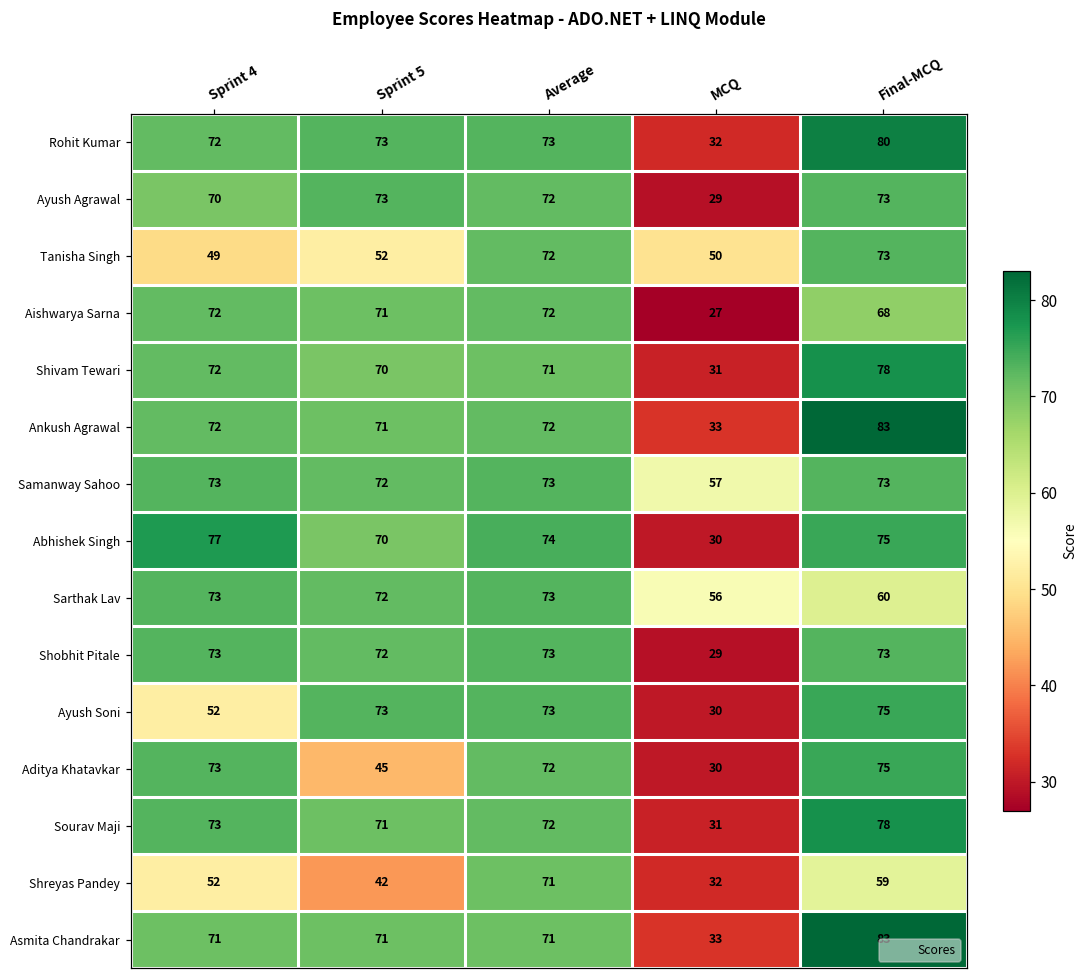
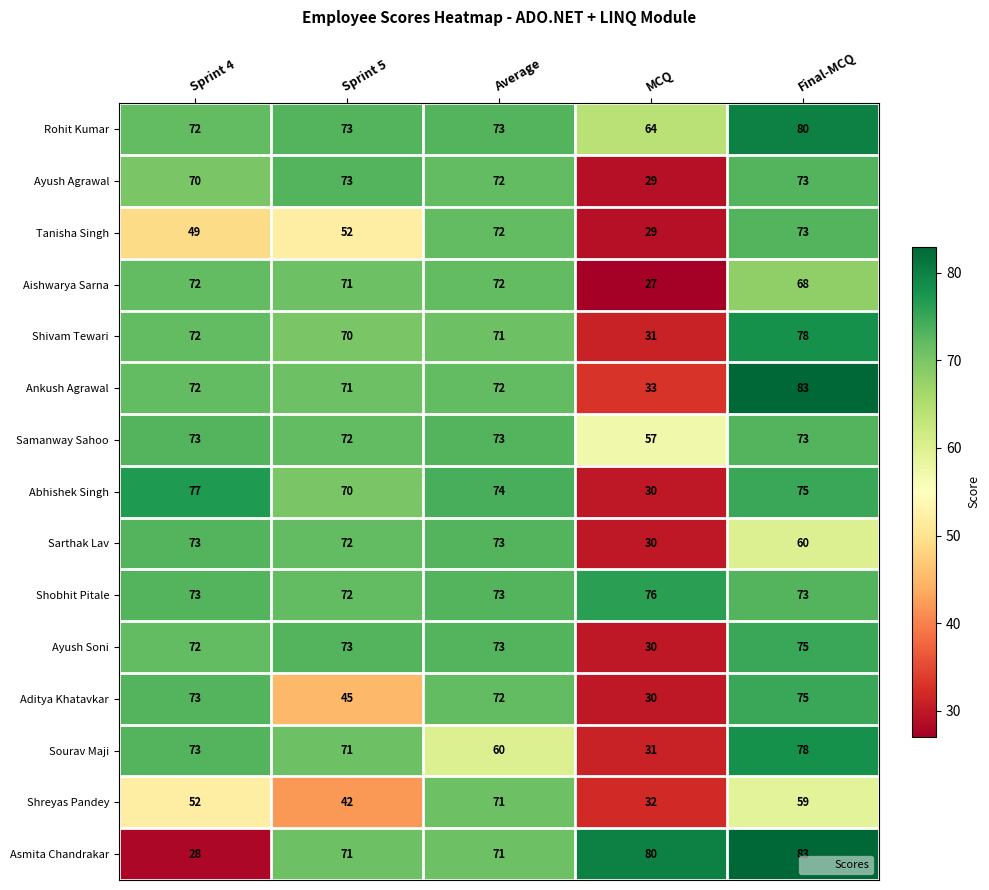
  {
    "Rohit Kumar": {
      "Sprint 4": 72,
      "Sprint 5": 73,
      "Average": 73,
-     "MCQ": 32,
+     "MCQ": 64,
      "Final-MCQ": 80
    },
    "Ayush Agrawal": {
      "Sprint 4": 70,
      "Sprint 5": 73,
      "Average": 72,
      "MCQ": 29,
      "Final-MCQ": 73
    },
    "Tanisha Singh": {
      "Sprint 4": 49,
      "Sprint 5": 52,
      "Average": 72,
-     "MCQ": 50,
+     "MCQ": 29,
      "Final-MCQ": 73
    },
    "Aishwarya Sarna": {
      "Sprint 4": 72,
      "Sprint 5": 71,
      "Average": 72,
      "MCQ": 27,
      "Final-MCQ": 68
    },
    "Shivam Tewari": {
      "Sprint 4": 72,
      "Sprint 5": 70,
      "Average": 71,
      "MCQ": 31,
      "Final-MCQ": 78
    },
    "Ankush Agrawal": {
      "Sprint 4": 72,
      "Sprint 5": 71,
      "Average": 72,
      "MCQ": 33,
      "Final-MCQ": 83
    },
    "Samanway Sahoo": {
      "Sprint 4": 73,
      "Sprint 5": 72,
      "Average": 73,
      "MCQ": 57,
      "Final-MCQ": 73
    },
    "Abhishek Singh": {
      "Sprint 4": 77,
      "Sprint 5": 70,
      "Average": 74,
      "MCQ": 30,
      "Final-MCQ": 75
    },
    "Sarthak Lav": {
      "Sprint 4": 73,
      "Sprint 5": 72,
      "Average": 73,
-     "MCQ": 56,
+     "MCQ": 30,
      "Final-MCQ": 60
    },
    "Shobhit Pitale": {
      "Sprint 4": 73,
      "Sprint 5": 72,
      "Average": 73,
-     "MCQ": 29,
+     "MCQ": 76,
      "Final-MCQ": 73
    },
    "Ayush Soni": {
-     "Sprint 4": 52,
+     "Sprint 4": 72,
      "Sprint 5": 73,
      "Average": 73,
      "MCQ": 30,
      "Final-MCQ": 75
    },
    "Aditya Khatavkar": {
      "Sprint 4": 73,
      "Sprint 5": 45,
      "Average": 72,
      "MCQ": 30,
      "Final-MCQ": 75
    },
    "Sourav Maji": {
      "Sprint 4": 73,
      "Sprint 5": 71,
-     "Average": 72,
+     "Average": 60,
      "MCQ": 31,
      "Final-MCQ": 78
    },
    "Shreyas Pandey": {
      "Sprint 4": 52,
      "Sprint 5": 42,
      "Average": 71,
      "MCQ": 32,
      "Final-MCQ": 59
    },
    "Asmita Chandrakar": {
-     "Sprint 4": 71,
+     "Sprint 4": 28,
      "Sprint 5": 71,
      "Average": 71,
-     "MCQ": 33
+     "MCQ": 80
    }
  }
